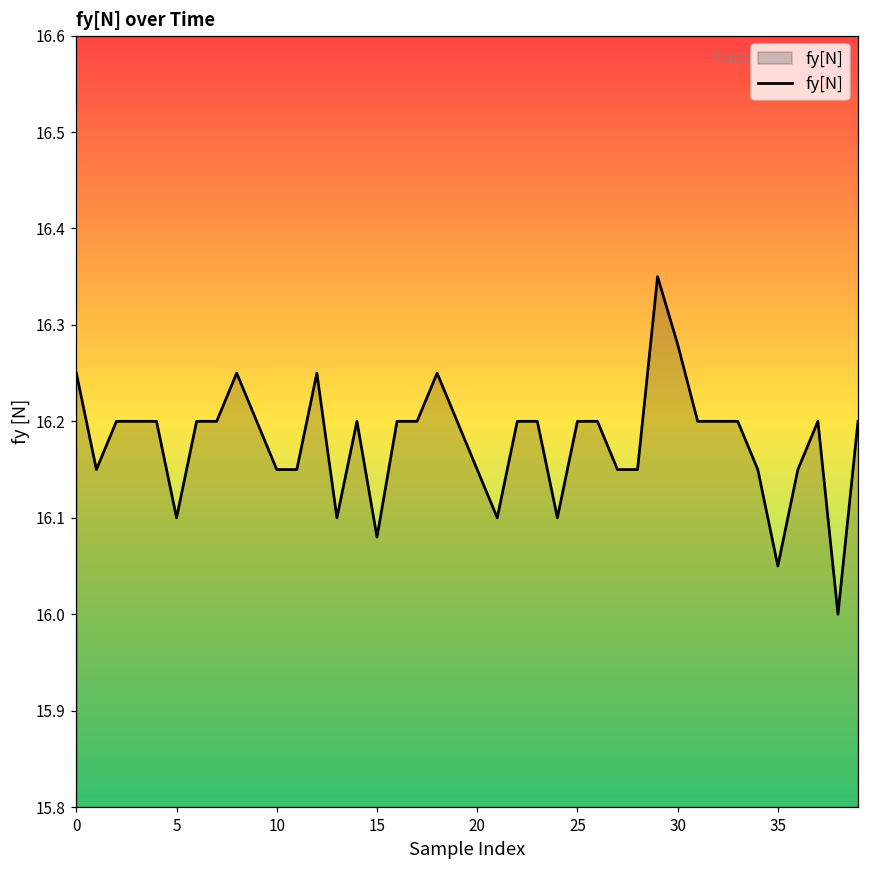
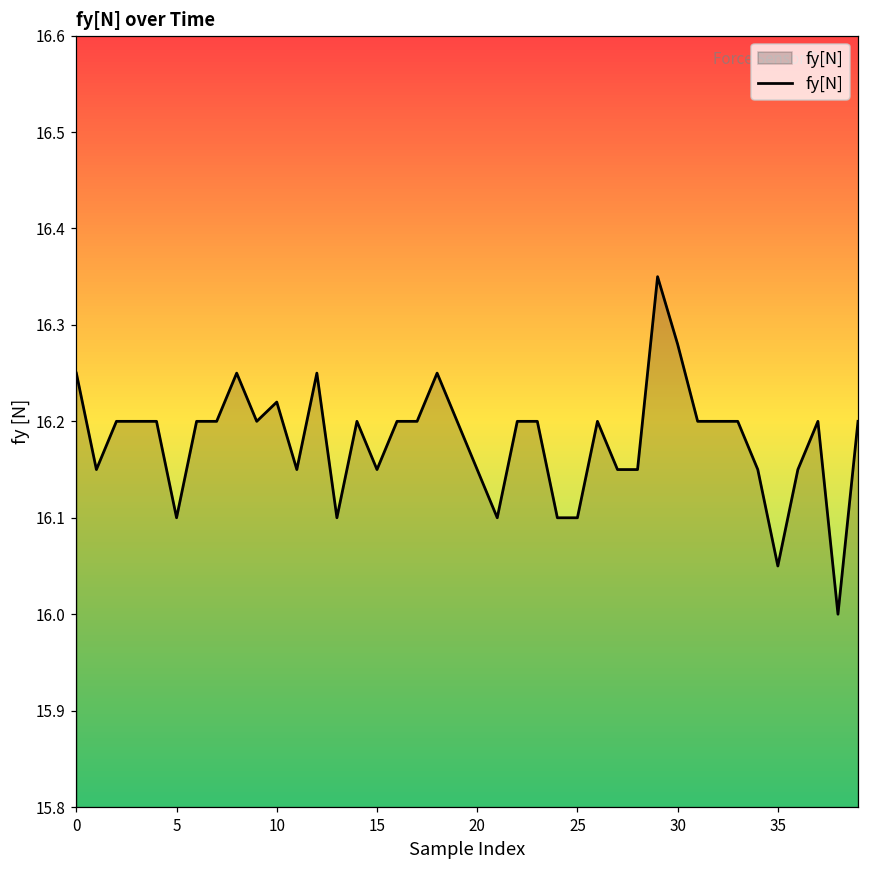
  {
    "0": 16.25,
    "5": 16.10,
-   "10": 16.15,
-   "15": 16.08,
+   "10": 16.22,
+   "15": 16.15,
    "20": 16.15,
-   "25": 16.2,
+   "25": 16.1,
    "30": 16.28,
    "35": 16.05
  }
